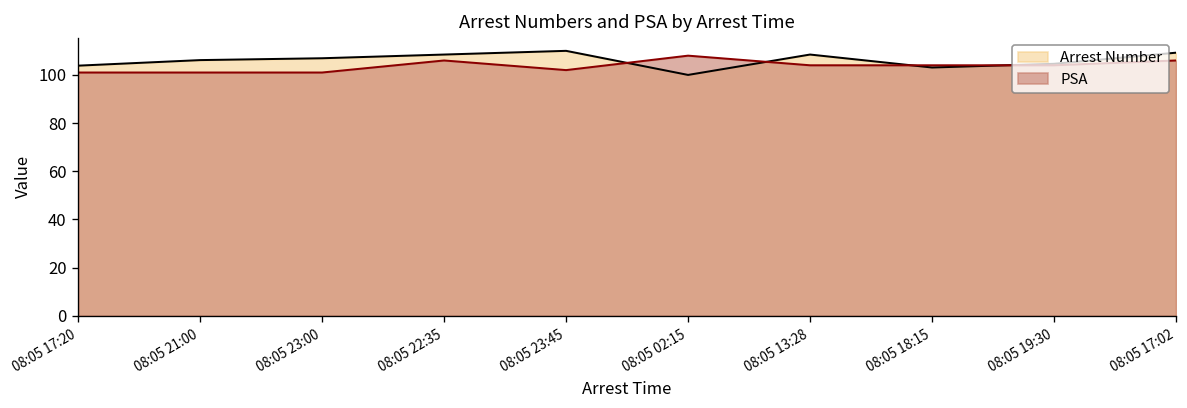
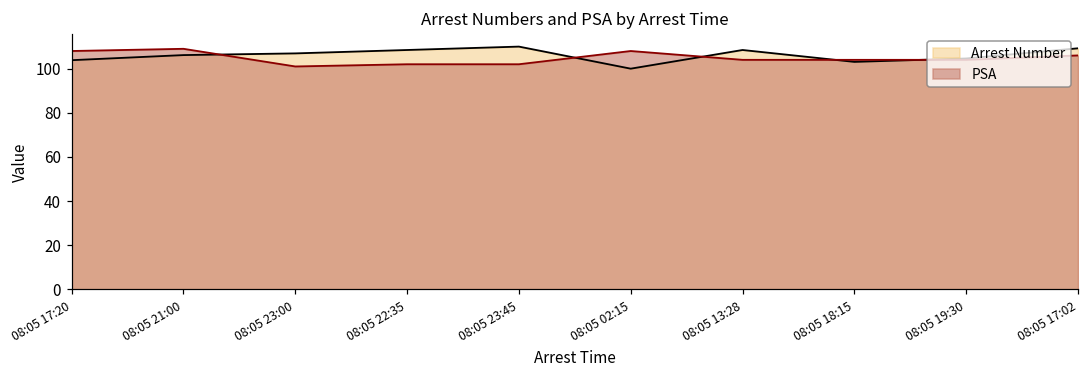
  {
    "Arrest Number": {
      "08:05 17:20": 104,
      "08:05 21:00": 106,
      "08:05 23:00": 107,
      "08:05 22:35": 108,
      "08:05 23:45": 110,
      "08:05 02:15": 100,
      "08:05 13:28": 108,
      "08:05 17:02": 109
    },
    "PSA": {
-     "08:05 17:20": 101,
-     "08:05 21:00": 101,
+     "08:05 17:20": 108,
+     "08:05 21:00": 109,
      "08:05 23:00": 101,
-     "08:05 22:35": 106,
+     "08:05 22:35": 102,
      "08:05 23:45": 102,
      "08:05 02:15": 108,
      "08:05 13:28": 104,
      "08:05 17:02": 106
    }
  }
